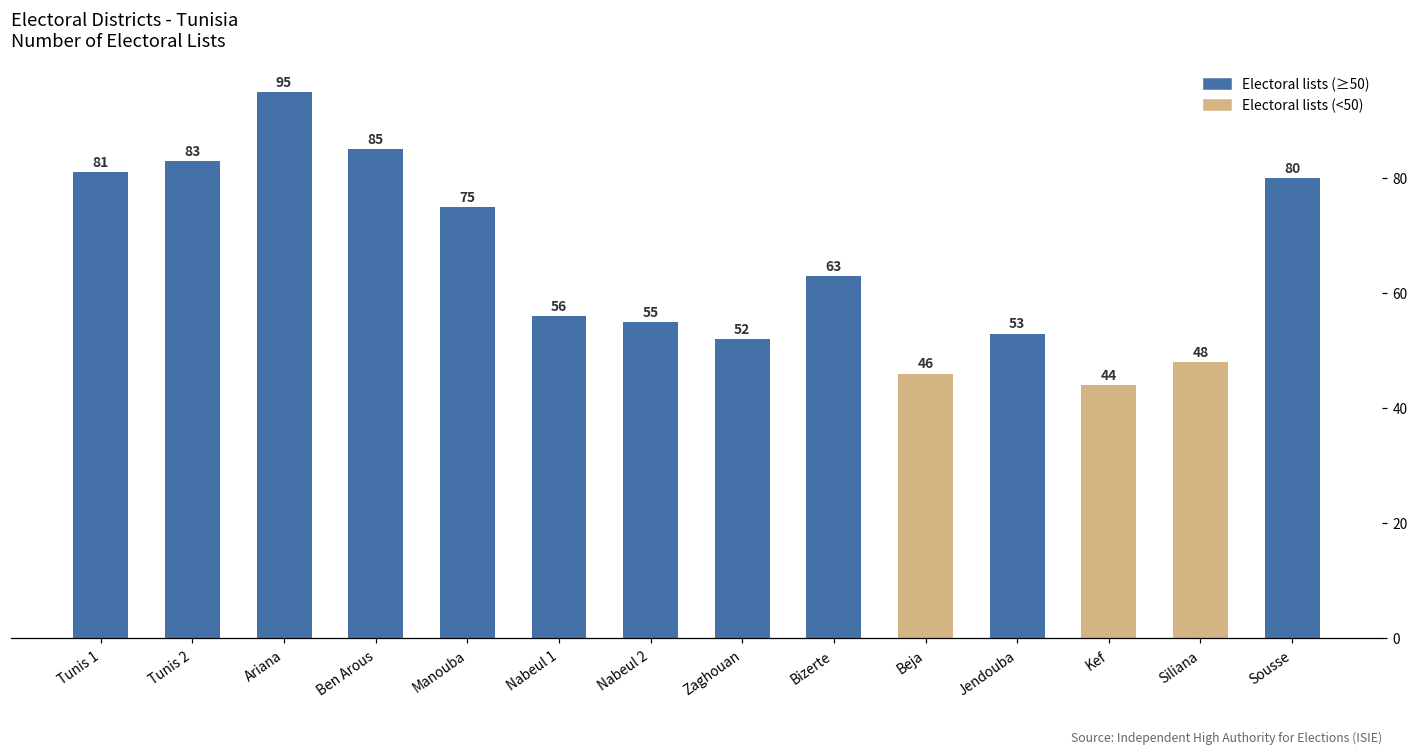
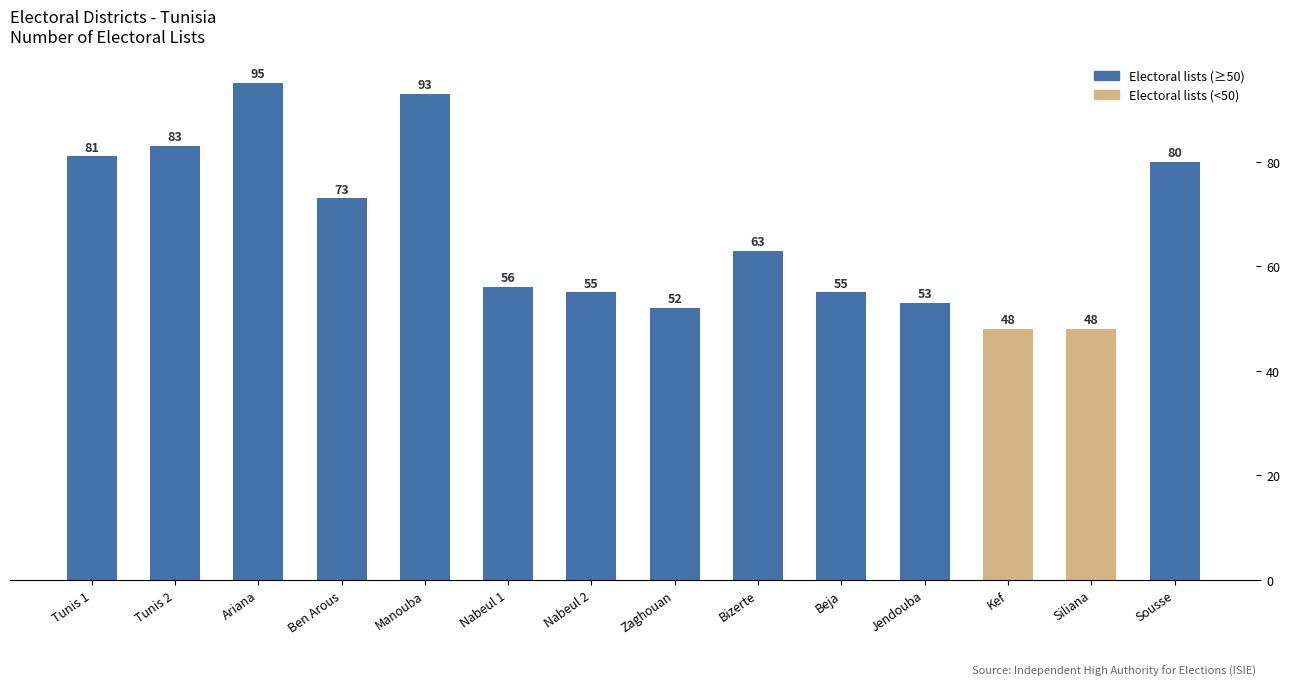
  {
    "Tunis 1": 81,
    "Tunis 2": 83,
    "Ariana": 95,
-   "Ben Arous": 85,
-   "Manouba": 75,
+   "Ben Arous": 73,
+   "Manouba": 93,
    "Nabeul 1": 56,
    "Nabeul 2": 55,
    "Zaghouan": 52,
    "Bizerte": 63,
-   "Beja": 46,
+   "Beja": 55,
    "Jendouba": 53,
-   "Kef": 44,
+   "Kef": 48,
    "Siliana": 48,
    "Sousse": 80
  }
